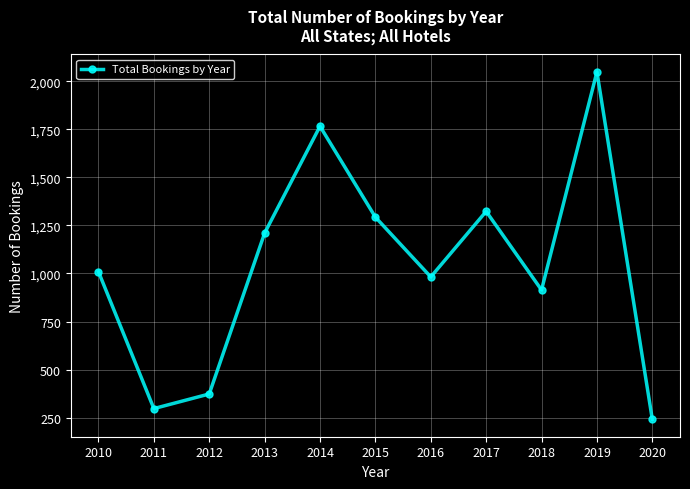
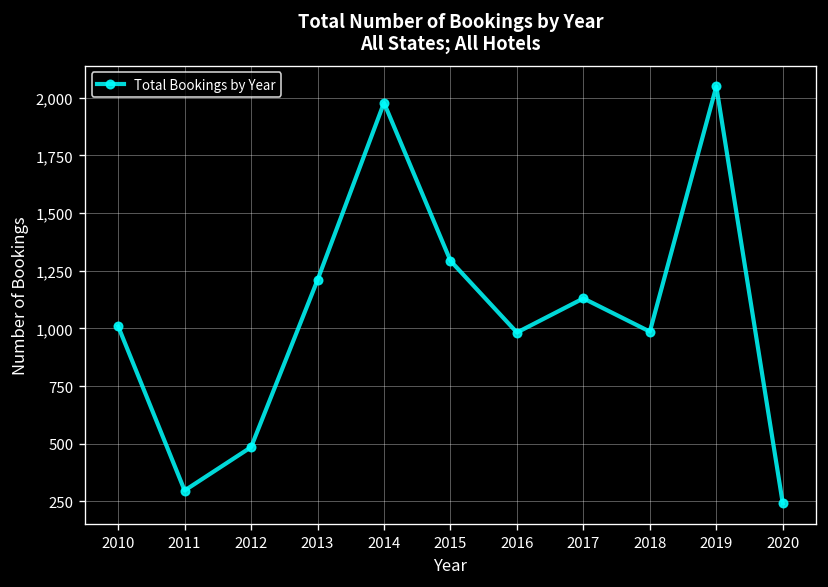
  {
    "2010": "1,010",
    "2011": "300",
-   "2012": "370",
+   "2012": "490",
    "2013": "1,210",
-   "2014": "1,770",
+   "2014": "1,980",
    "2015": "1,290",
    "2016": "980",
-   "2017": "1,320",
-   "2018": "910",
+   "2017": "1,130",
+   "2018": "990",
    "2019": "2,050",
    "2020": "240"
  }
